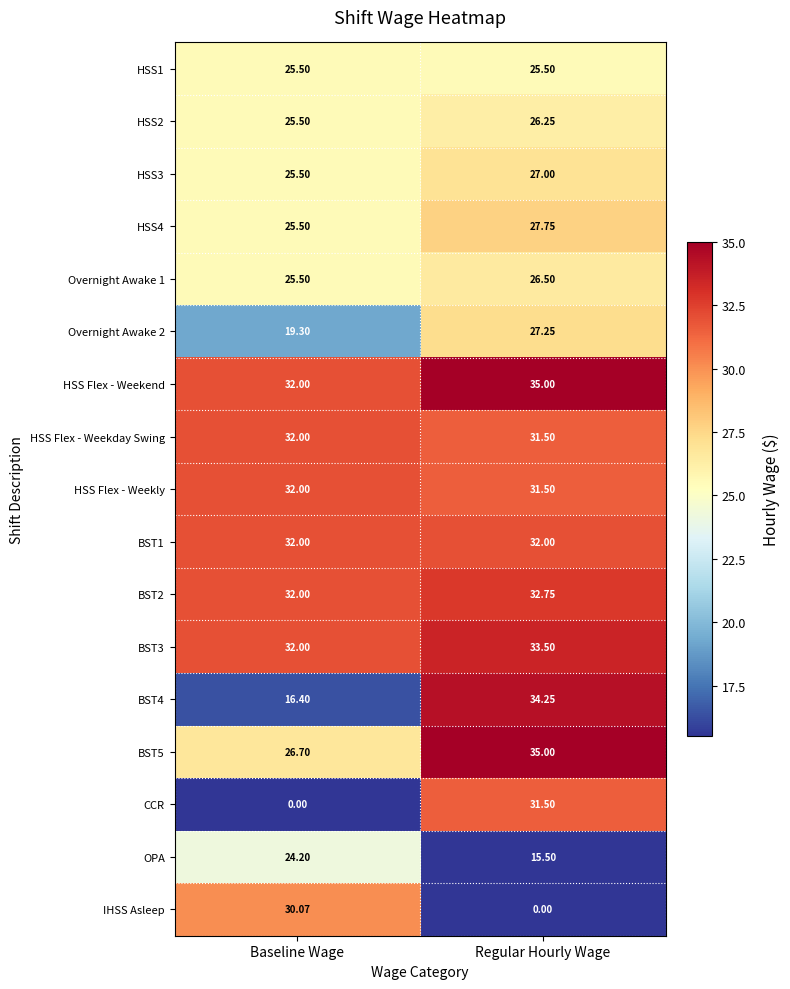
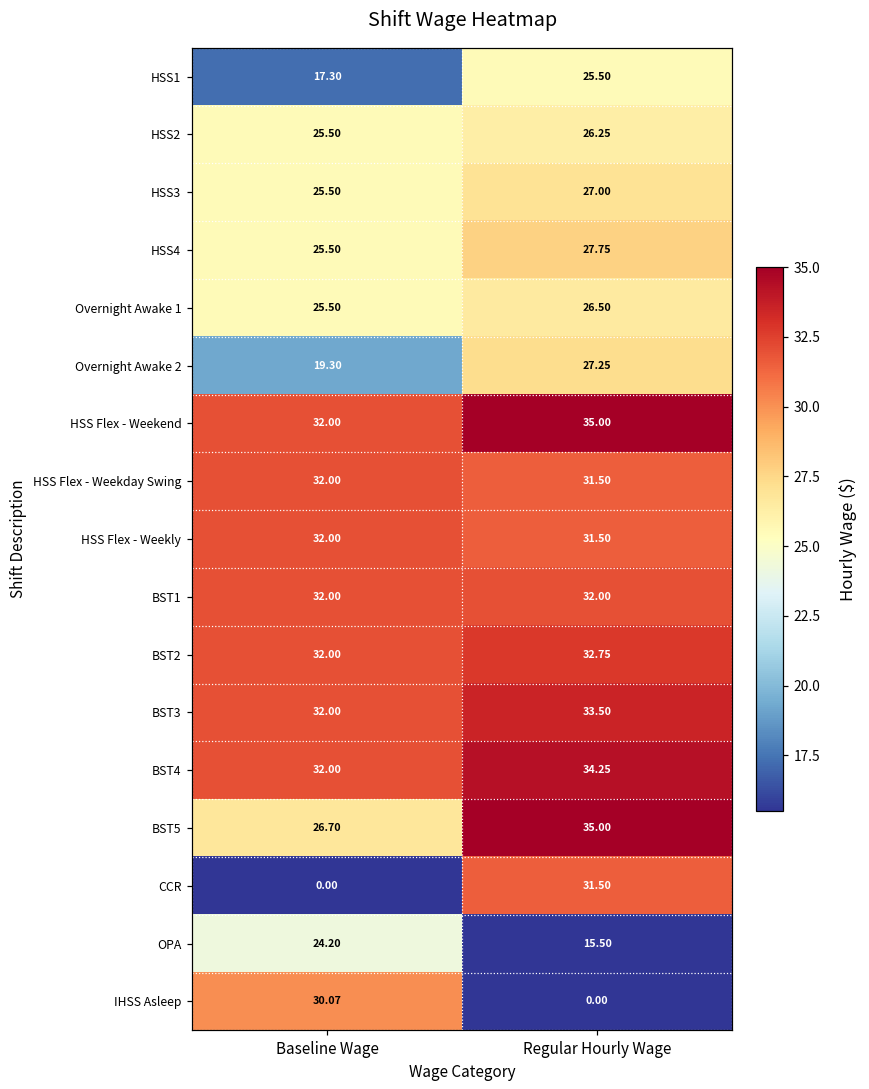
  {
    "HSS1": {
-     "Baseline Wage": 25.50,
+     "Baseline Wage": 17.30,
      "Regular Hourly Wage": 25.50
    },
    "HSS2": {
      "Baseline Wage": 25.50,
      "Regular Hourly Wage": 26.25
    },
    "HSS3": {
      "Baseline Wage": 25.50,
      "Regular Hourly Wage": 27.00
    },
    "HSS4": {
      "Baseline Wage": 25.50,
      "Regular Hourly Wage": 27.75
    },
    "Overnight Awake 1": {
      "Baseline Wage": 25.50,
      "Regular Hourly Wage": 26.50
    },
    "Overnight Awake 2": {
      "Baseline Wage": 19.30,
      "Regular Hourly Wage": 27.25
    },
    "HSS Flex - Weekend": {
      "Baseline Wage": 32.00,
      "Regular Hourly Wage": 35.00
    },
    "HSS Flex - Weekday Swing": {
      "Baseline Wage": 32.00,
      "Regular Hourly Wage": 31.50
    },
    "HSS Flex - Weekly": {
      "Baseline Wage": 32.00,
      "Regular Hourly Wage": 31.50
    },
    "BST1": {
      "Baseline Wage": 32.00,
      "Regular Hourly Wage": 32.00
    },
    "BST2": {
      "Baseline Wage": 32.00,
      "Regular Hourly Wage": 32.75
    },
    "BST3": {
      "Baseline Wage": 32.00,
      "Regular Hourly Wage": 33.50
    },
    "BST4": {
-     "Baseline Wage": 16.40,
+     "Baseline Wage": 32.00,
      "Regular Hourly Wage": 34.25
    },
    "BST5": {
      "Baseline Wage": 26.70,
      "Regular Hourly Wage": 35.00
    },
    "CCR": {
      "Baseline Wage": 0.00,
      "Regular Hourly Wage": 31.50
    },
    "OPA": {
      "Baseline Wage": 24.20,
      "Regular Hourly Wage": 15.50
    },
    "IHSS Asleep": {
      "Baseline Wage": 30.07,
      "Regular Hourly Wage": 0.00
    }
  }
